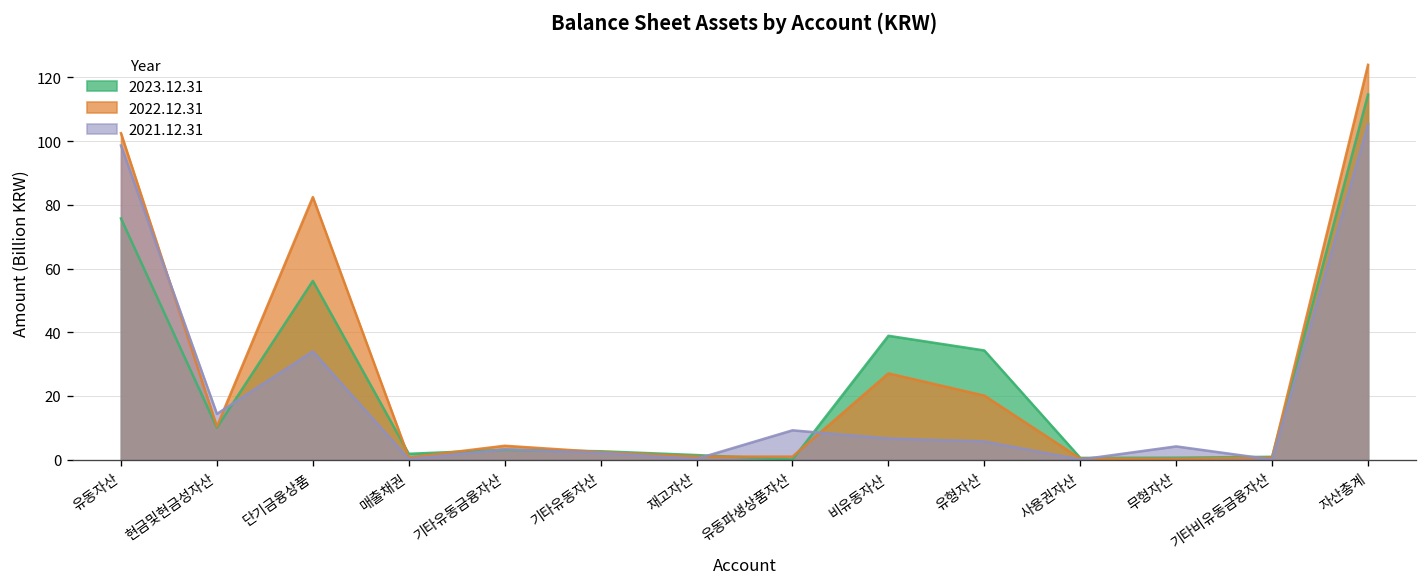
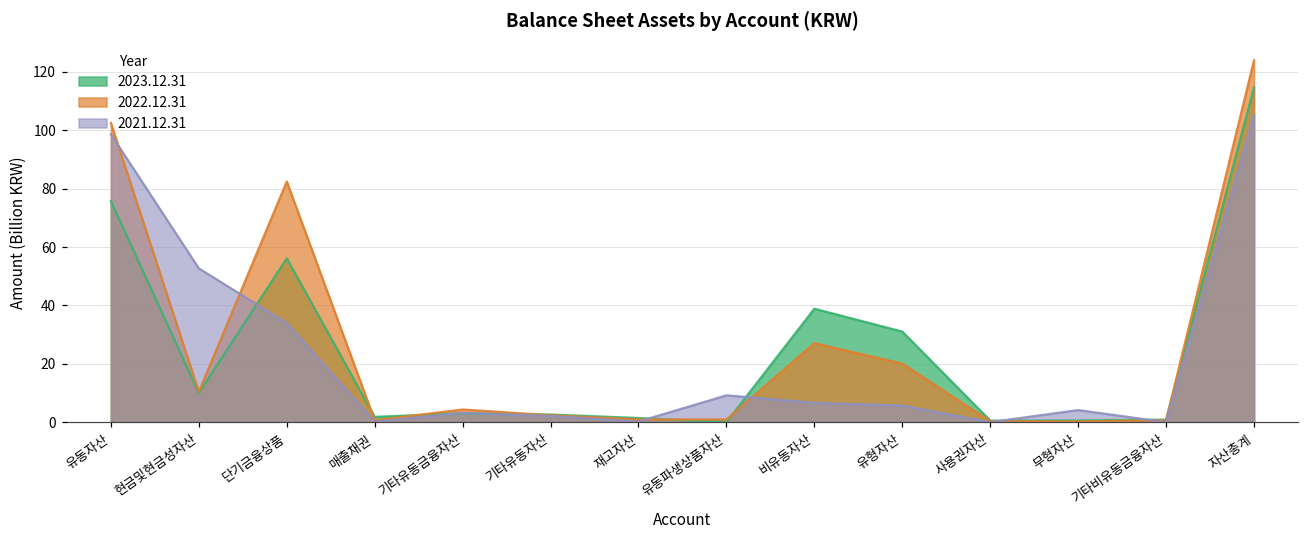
  {
    "2023.12.31": {
      "유동자산": 76,
      "단기금융상품": 56,
      "매출채권": 2,
      "비유동자산": 39,
-     "유형자산": 34,
+     "유형자산": 31,
      "자산총계": 115
    },
    "2022.12.31": {
      "유동자산": 102,
      "단기금융상품": 82,
      "기타유동금융자산": 4,
      "비유동자산": 27,
      "유형자산": 20,
      "자산총계": 124
    },
    "2021.12.31": {
      "유동자산": 99,
-     "현금및현금성자산": 14,
+     "현금및현금성자산": 53,
      "단기금융상품": 34,
      "유동파생상품자산": 9,
      "비유동자산": 7,
      "유형자산": 6,
      "무형자산": 4,
      "자산총계": 105
    }
  }
